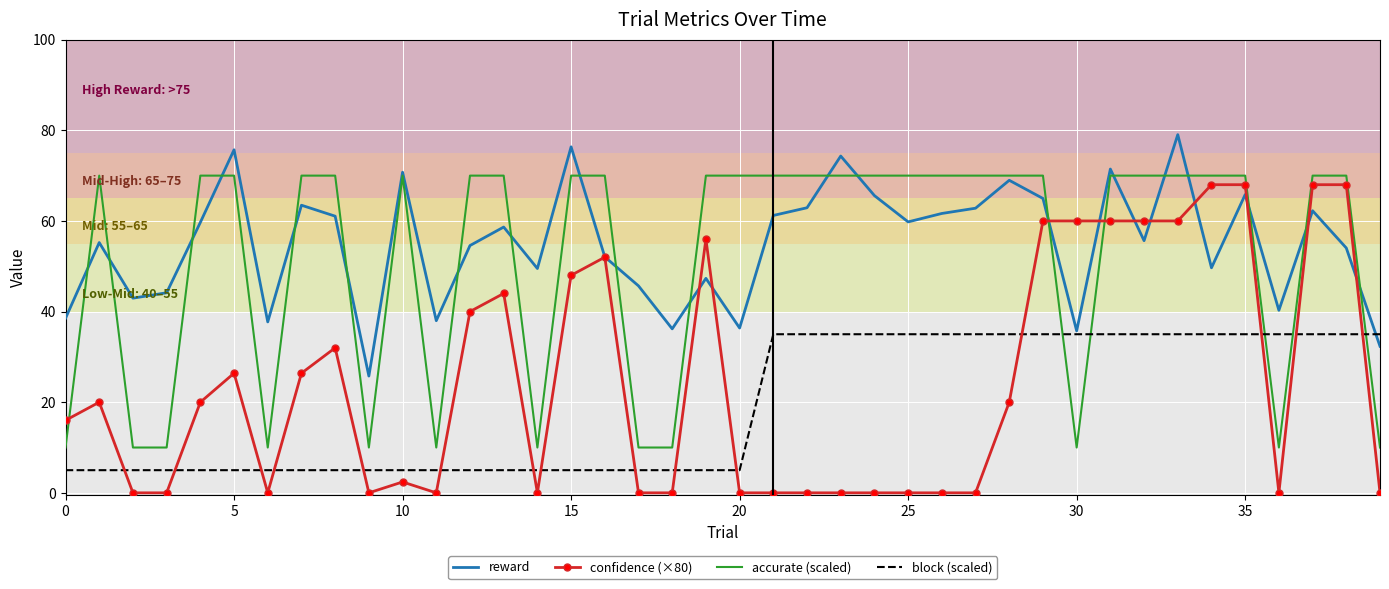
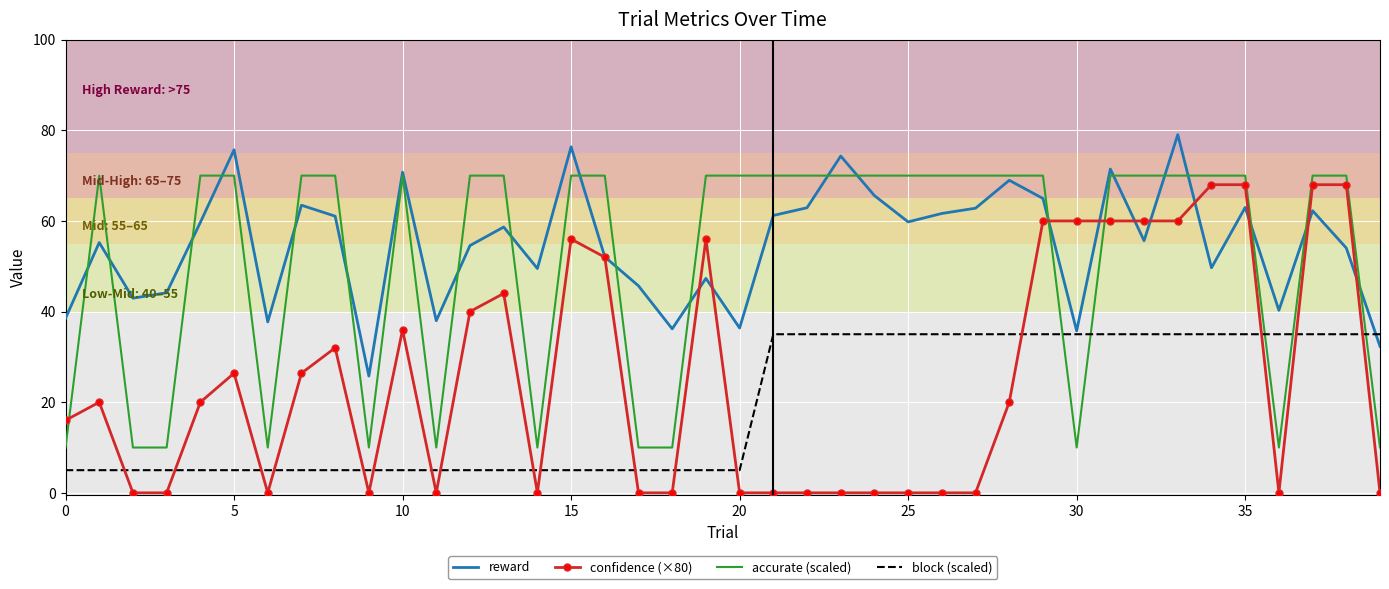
  {
    "reward": {
      "0": 39,
      "5": 76,
      "10": 71,
      "15": 76,
      "20": 36,
      "25": 60,
      "30": 36,
-     "35": 66
+     "35": 63
    },
    "confidence (×80)": {
      "0": 16,
      "5": 26,
-     "10": 2,
-     "15": 48,
+     "10": 36,
+     "15": 56,
      "20": 0,
      "25": 0,
      "30": 60,
      "35": 68
    },
    "accurate (scaled)": {
      "0": 10,
      "5": 70,
      "10": 70,
      "15": 70,
      "20": 70,
      "25": 70,
      "30": 10,
      "35": 70
    },
    "block (scaled)": {
      "0": 5,
      "5": 5,
      "10": 5,
      "15": 5,
      "20": 5,
      "25": 35,
      "30": 35,
      "35": 35
    }
  }
